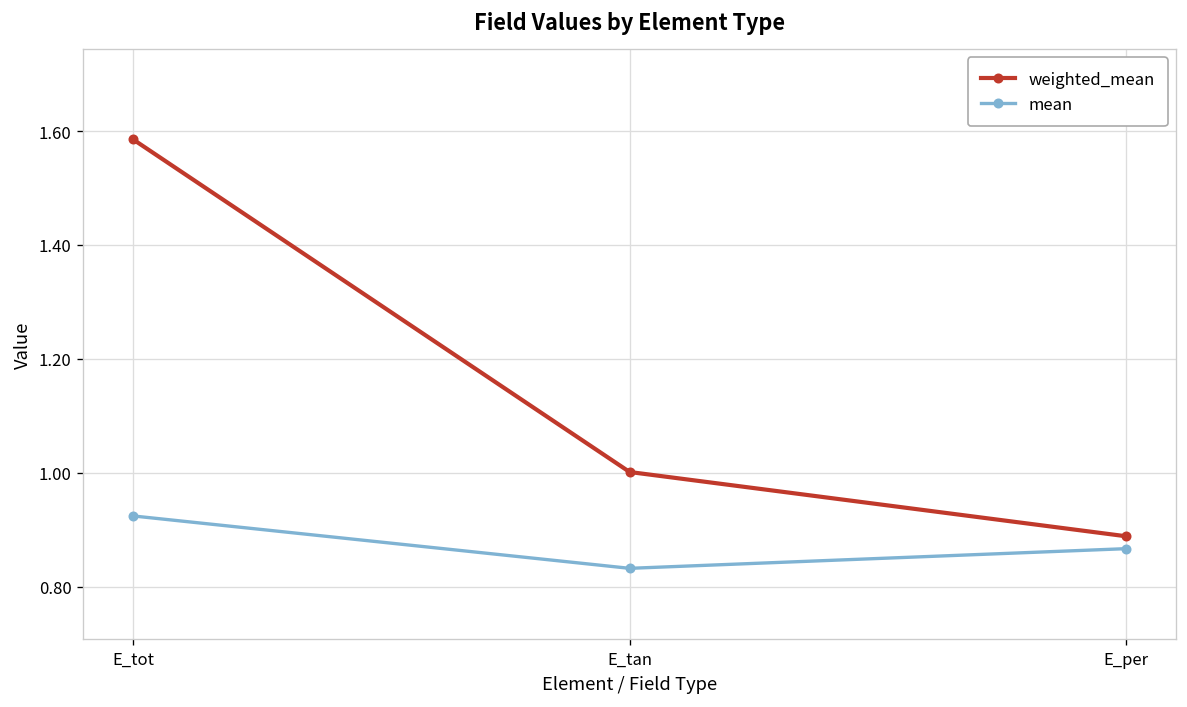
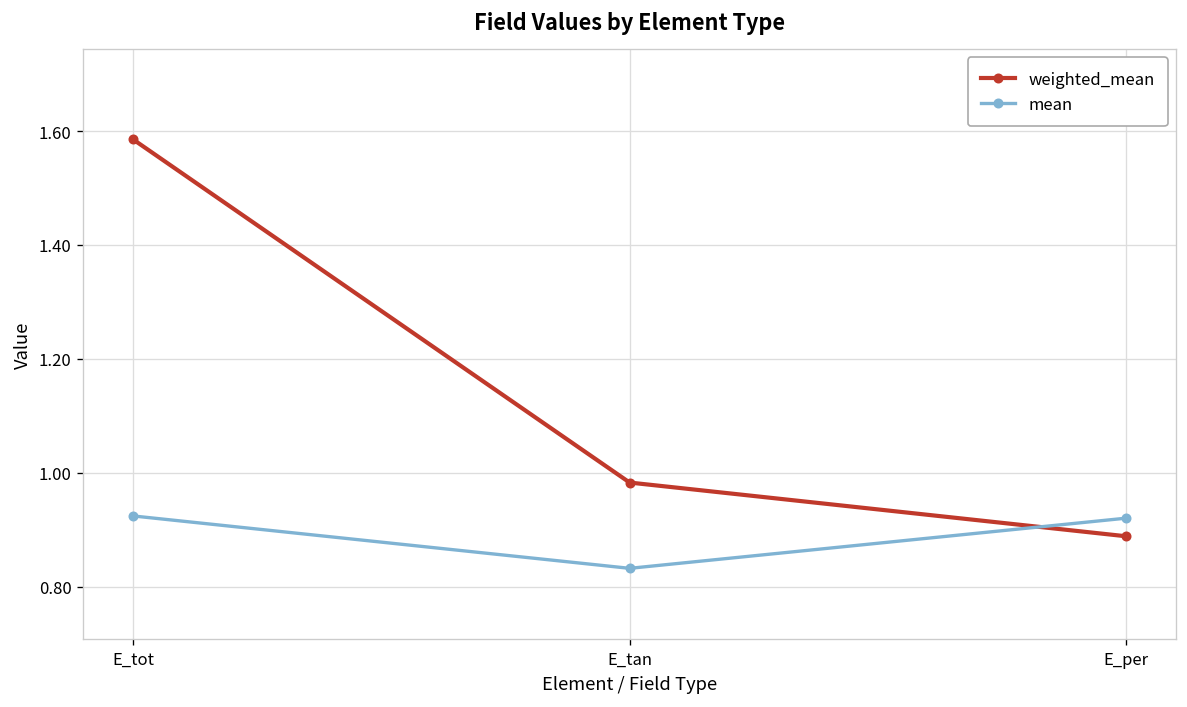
  {
    "weighted_mean": {
      "E_tot": 1.59,
-     "E_tan": 1.00,
+     "E_tan": 0.98,
      "E_per": 0.89
    },
    "mean": {
      "E_tot": 0.92,
      "E_tan": 0.83,
-     "E_per": 0.87
+     "E_per": 0.92
    }
  }
